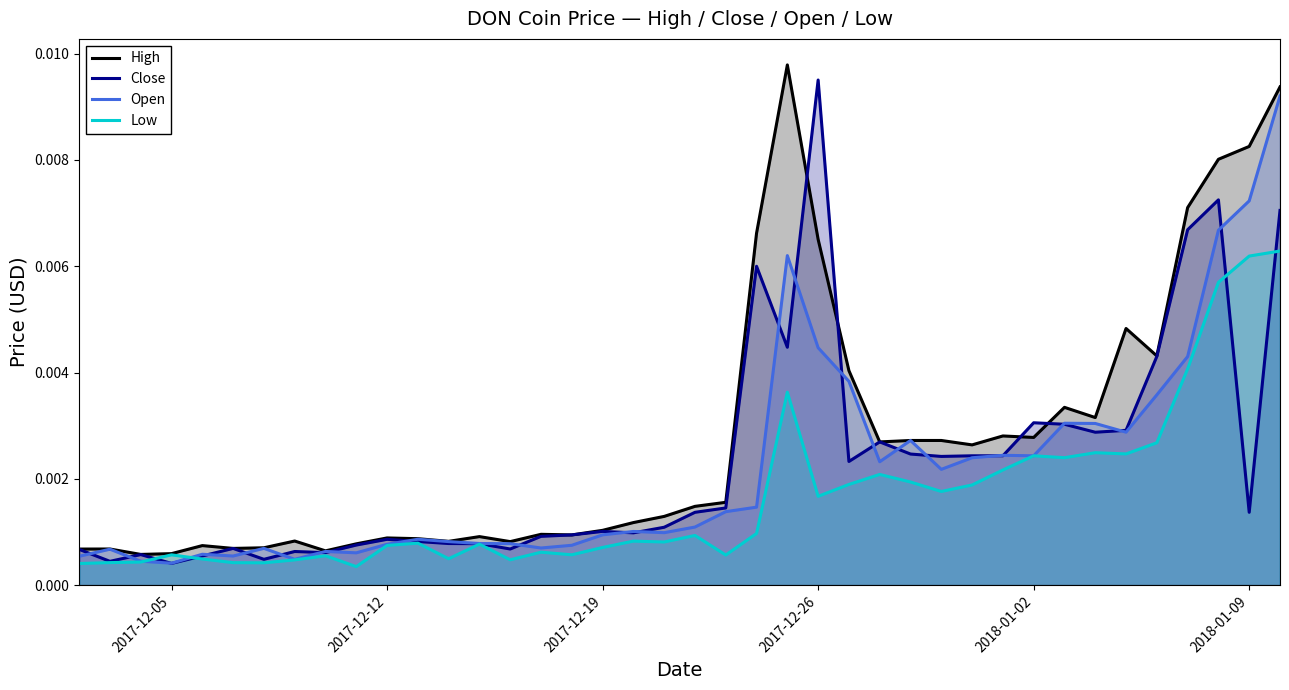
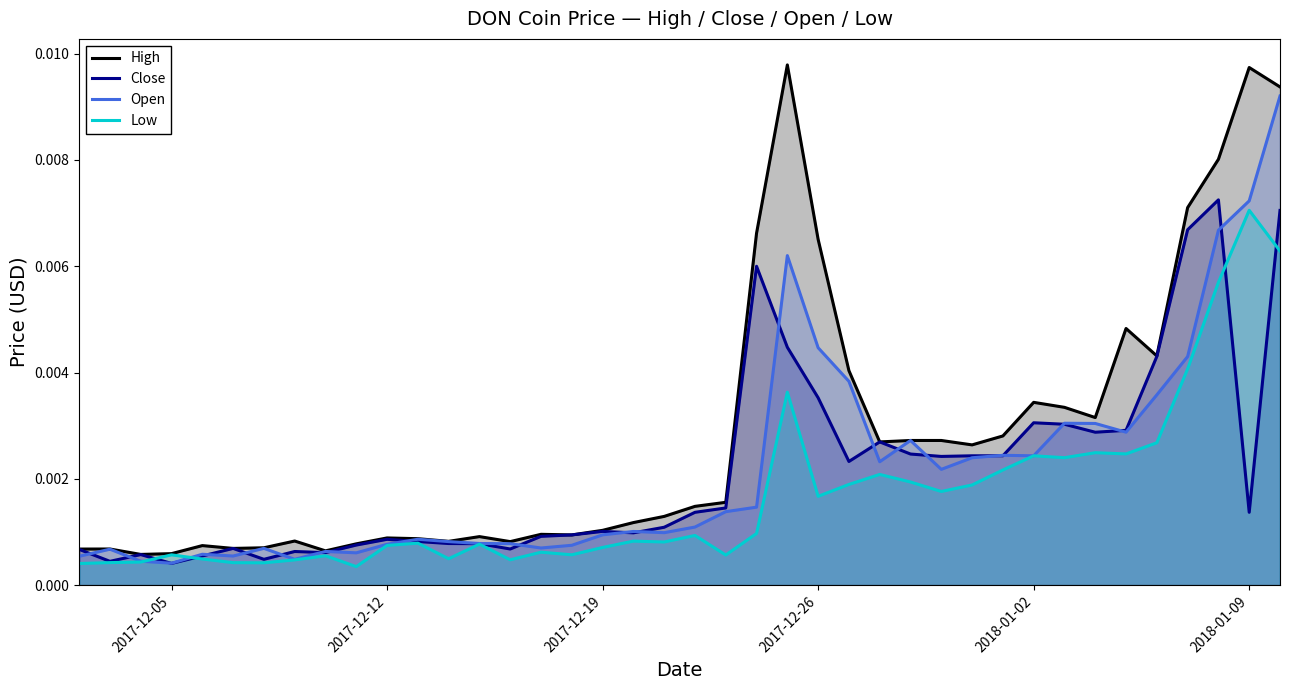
  {
    "High": {
      "2017-12-26": 0.0065,
-     "2018-01-02": 0.0028,
-     "2018-01-09": 0.0083
+     "2018-01-02": 0.0034,
+     "2018-01-09": 0.0097
    },
    "Close": {
-     "2017-12-26": 0.0095,
+     "2017-12-26": 0.0035,
      "2018-01-02": 0.0031,
      "2018-01-09": 0.0014
    },
    "Open": {
      "2017-12-19": 0.0009,
      "2017-12-26": 0.0045,
      "2018-01-09": 0.0072
    },
    "Low": {
      "2017-12-19": 0.0007,
      "2017-12-26": 0.0017,
-     "2018-01-09": 0.0062
+     "2018-01-09": 0.0071
    }
  }
